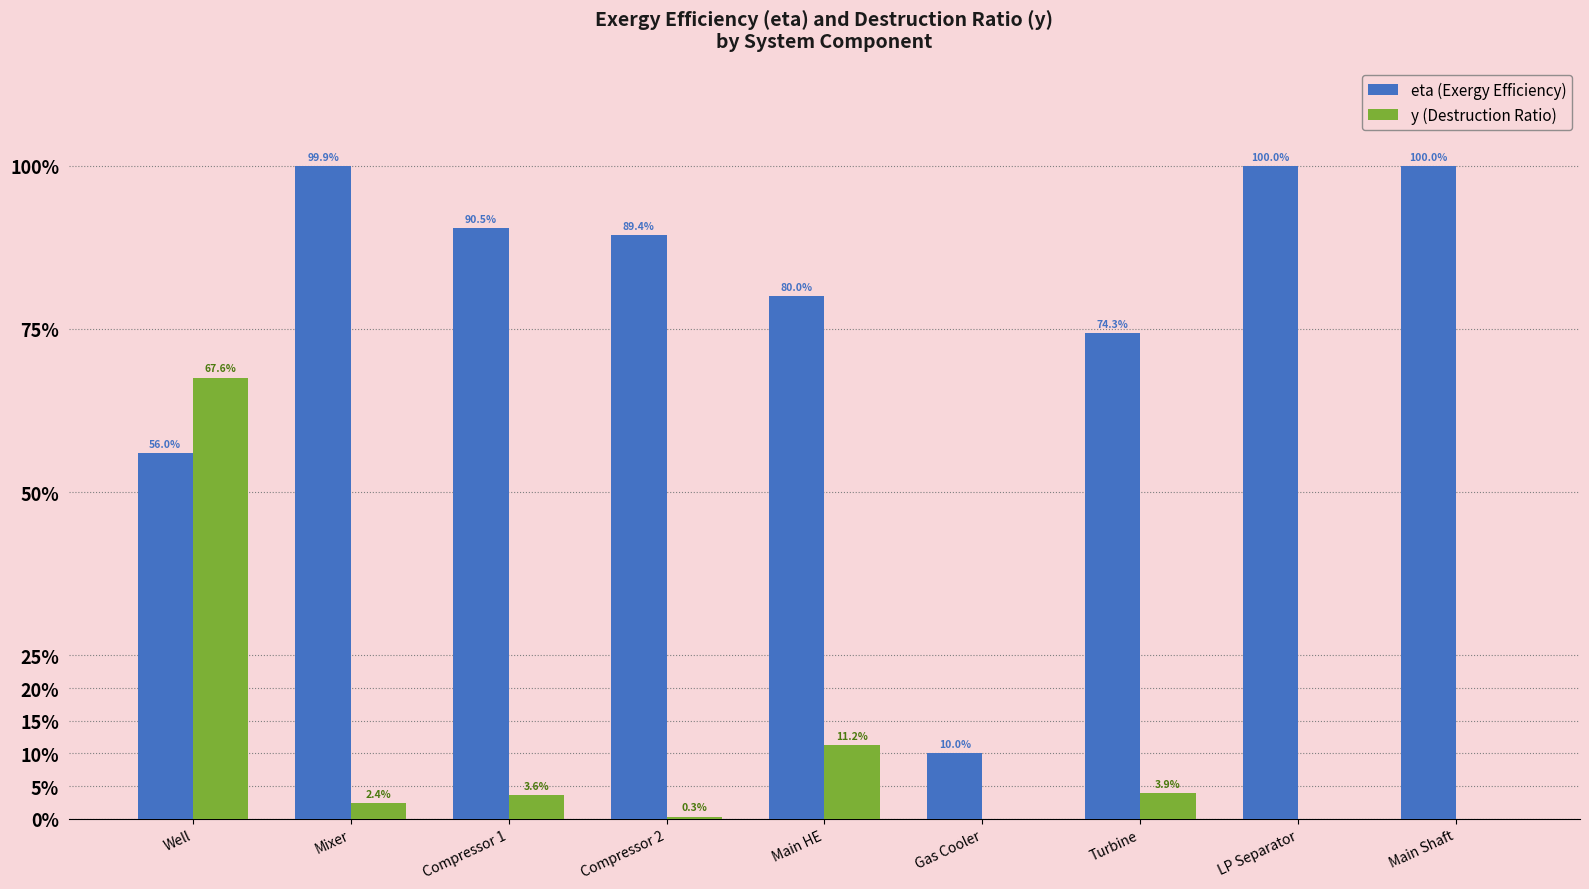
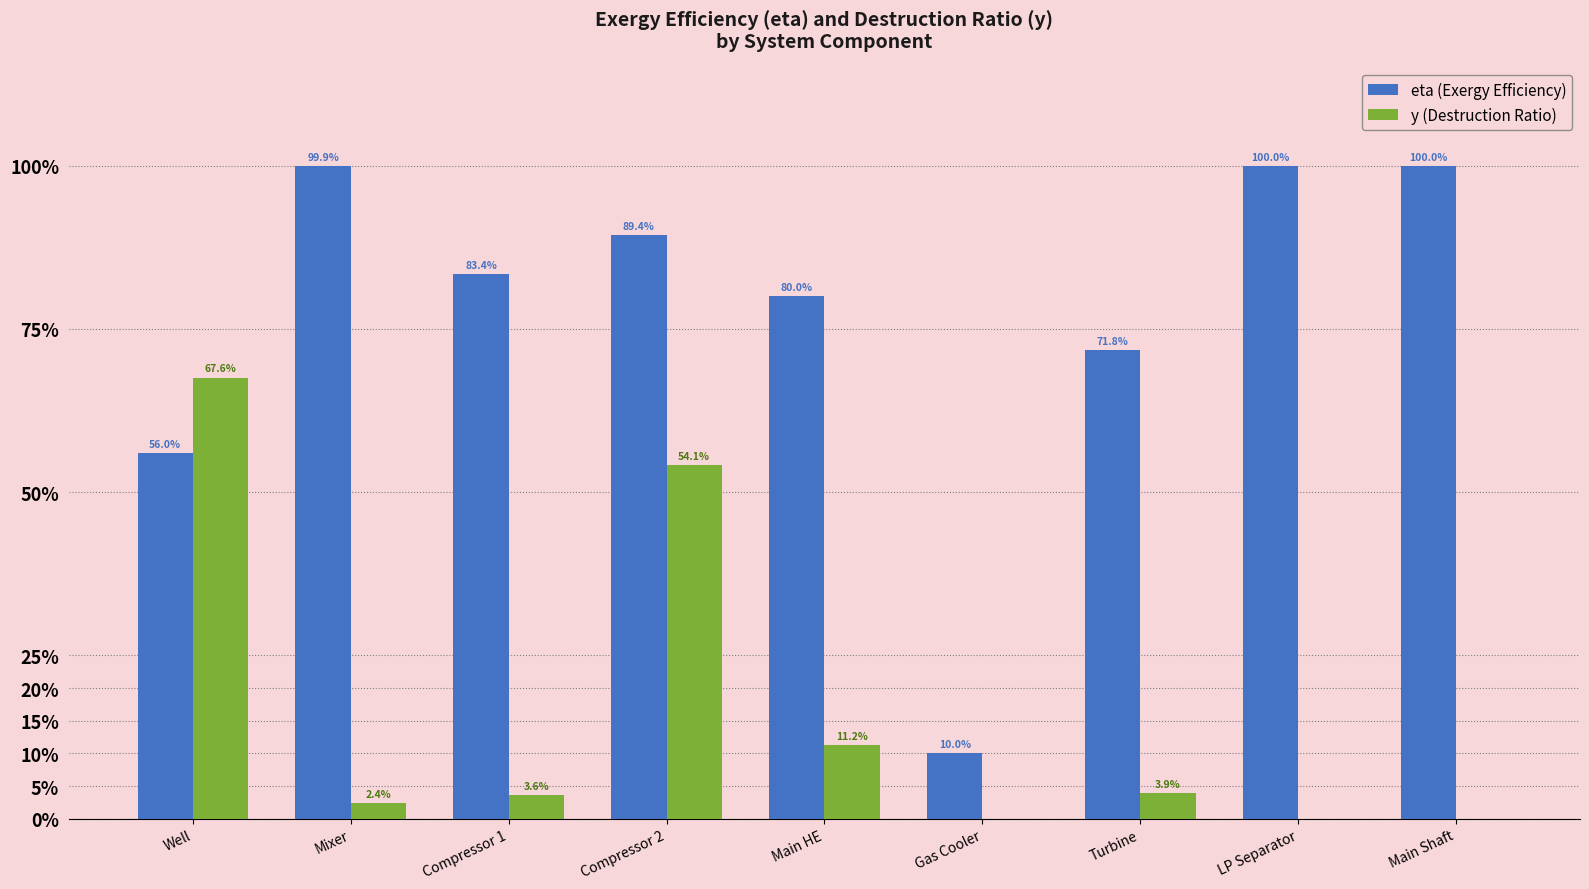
  {
    "eta (Exergy Efficiency)": {
      "Well": "56.0%",
      "Mixer": "99.9%",
-     "Compressor 1": "90.5%",
+     "Compressor 1": "83.4%",
      "Compressor 2": "89.4%",
      "Main HE": "80.0%",
      "Gas Cooler": "10.0%",
-     "Turbine": "74.3%",
+     "Turbine": "71.8%",
      "LP Separator": "100.0%",
      "Main Shaft": "100.0%"
    },
    "y (Destruction Ratio)": {
      "Well": "67.6%",
      "Mixer": "2.4%",
      "Compressor 1": "3.6%",
-     "Compressor 2": "0.3%",
+     "Compressor 2": "54.1%",
      "Main HE": "11.2%",
      "Turbine": "3.9%"
    }
  }
